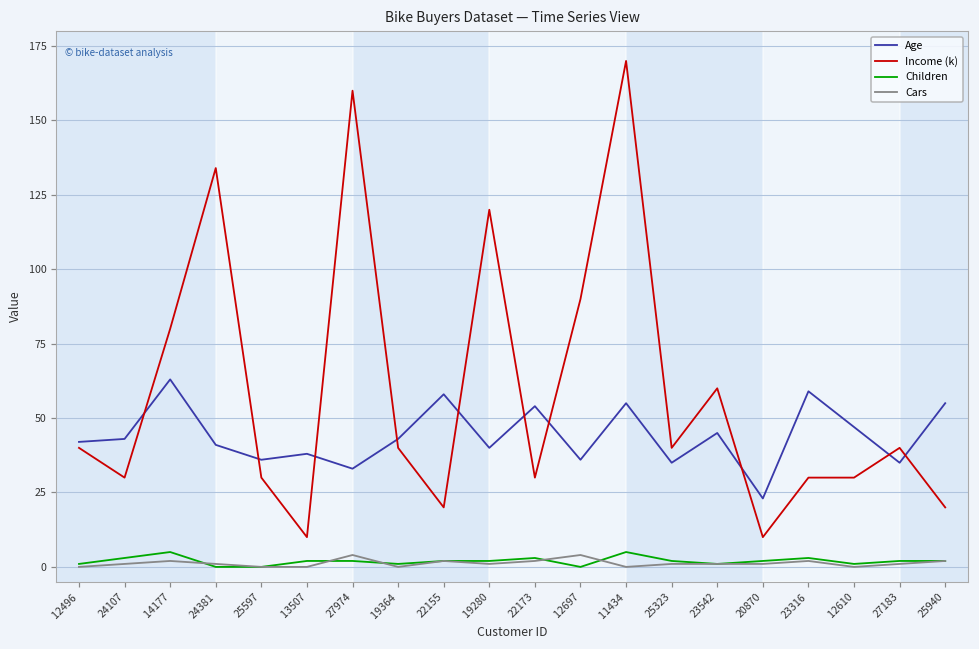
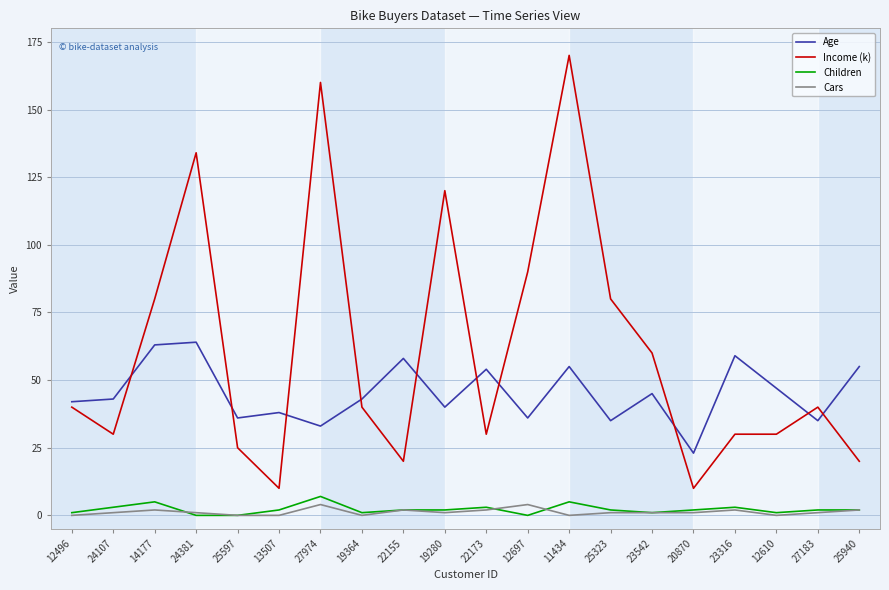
  {
    "Age": {
      "12496": 42,
      "24107": 43,
      "14177": 63,
-     "24381": 41,
+     "24381": 64,
      "25597": 36,
      "13507": 38,
      "27974": 33,
      "19364": 43,
      "22155": 58,
      "19280": 40,
      "22173": 54,
      "12697": 36,
      "11434": 55,
      "25323": 35,
      "23542": 45,
      "20870": 23,
      "23316": 59,
      "12610": 47,
      "27183": 35,
      "25940": 55
    },
    "Income (k)": {
      "12496": 40,
      "24107": 30,
      "14177": 80,
      "24381": 134,
-     "25597": 30,
+     "25597": 25,
      "13507": 10,
      "27974": 160,
      "19364": 40,
      "22155": 20,
      "19280": 120,
      "22173": 30,
      "12697": 90,
      "11434": 170,
-     "25323": 40,
+     "25323": 80,
      "23542": 60,
      "20870": 10,
      "23316": 30,
      "12610": 30,
      "27183": 40,
      "25940": 20
    },
    "Children": {
      "12496": 1,
      "24107": 3,
      "14177": 5,
      "24381": 0,
      "13507": 2,
-     "27974": 2,
+     "27974": 7,
      "19364": 1,
      "19280": 2,
      "22173": 3,
      "12697": 0,
      "11434": 5,
      "25323": 2,
      "20870": 2,
      "23316": 3,
      "12610": 1,
      "27183": 2
    },
    "Cars": {
      "12496": 0,
      "24107": 1,
      "14177": 2,
      "24381": 1,
      "13507": 0,
      "27974": 4,
      "19364": 0,
      "19280": 1,
      "22173": 2,
      "12697": 4,
      "11434": 0,
      "25323": 1,
      "20870": 1,
      "23316": 2,
      "12610": 0,
      "27183": 1
    }
  }
